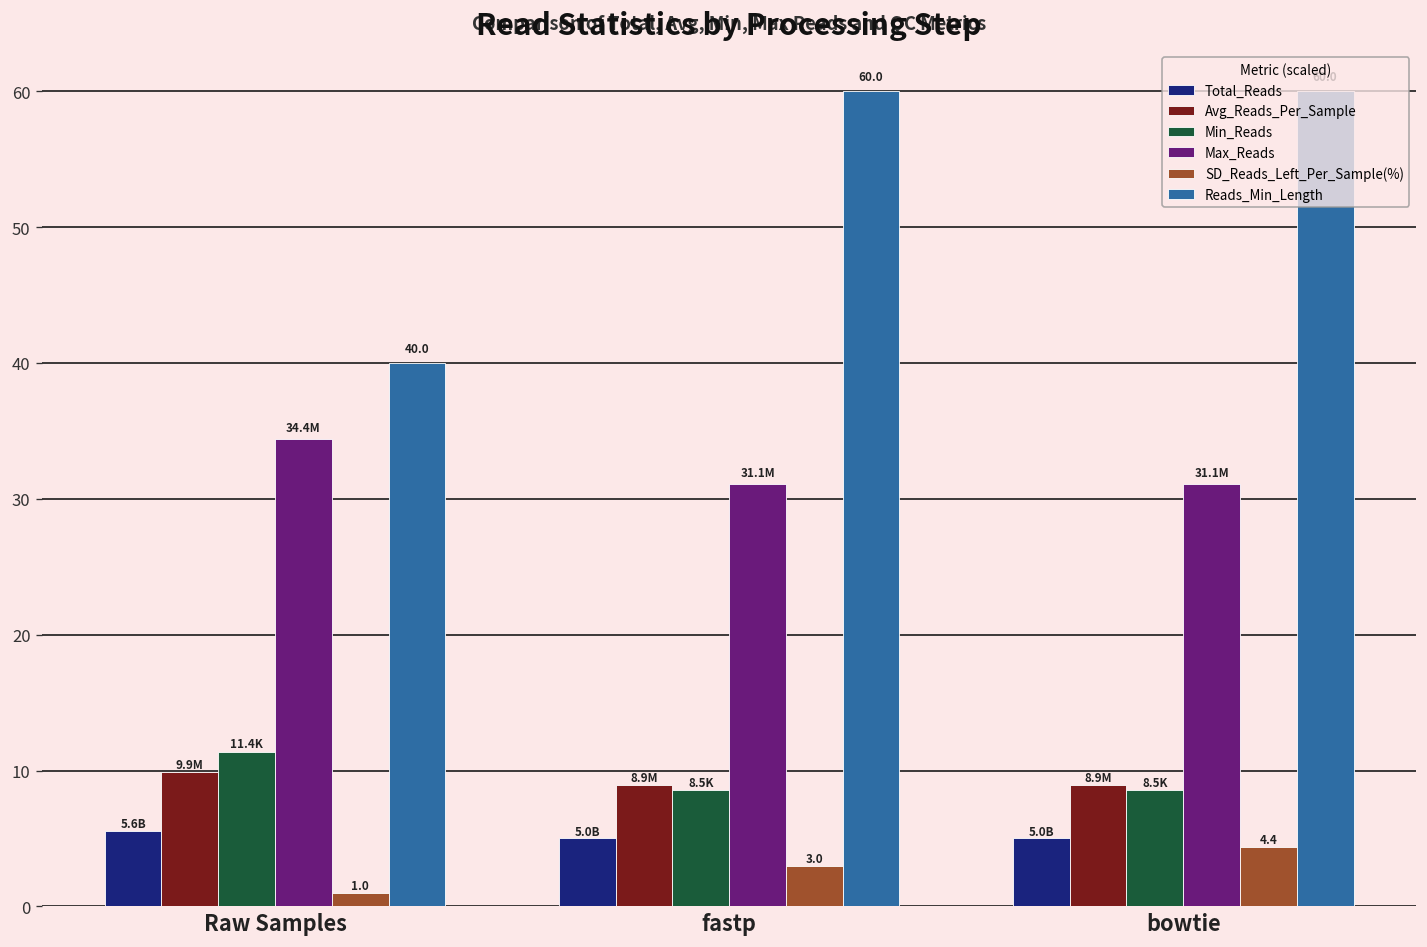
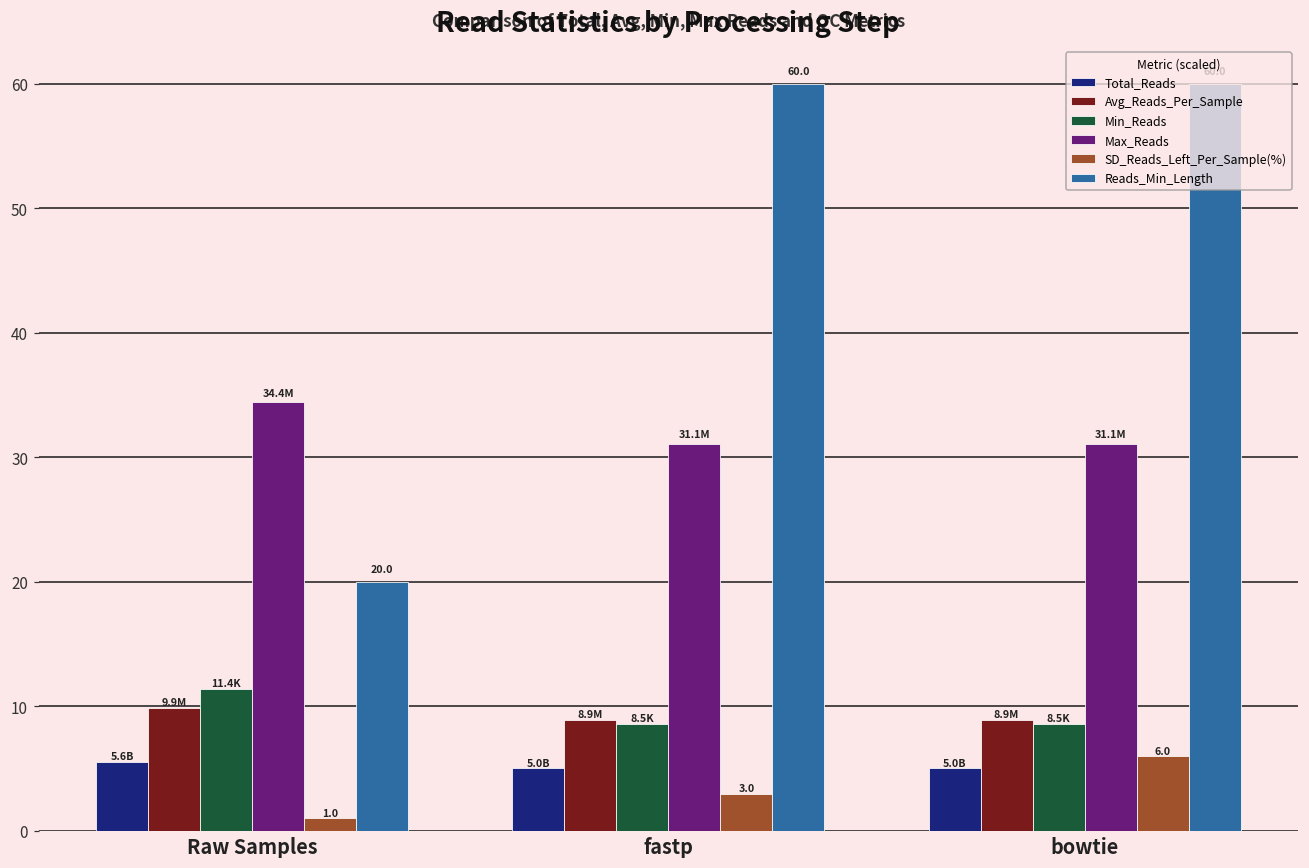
  {
    "Total_Reads": {
      "Raw Samples": "5.6B",
      "fastp": "5.0B",
      "bowtie": "5.0B"
    },
    "Avg_Reads_Per_Sample": {
      "Raw Samples": "9.9M",
      "fastp": "8.9M",
      "bowtie": "8.9M"
    },
    "Min_Reads": {
      "Raw Samples": "11.4K",
      "fastp": "8.5K",
      "bowtie": "8.5K"
    },
    "Max_Reads": {
      "Raw Samples": "34.4M",
      "fastp": "31.1M",
      "bowtie": "31.1M"
    },
    "SD_Reads_Left_Per_Sample(%)": {
      "Raw Samples": "1.0",
      "fastp": "3.0",
-     "bowtie": "4.4"
+     "bowtie": "6.0"
    },
    "Reads_Min_Length": {
-     "Raw Samples": "40.0",
+     "Raw Samples": "20.0",
      "fastp": "60.0"
    }
  }
